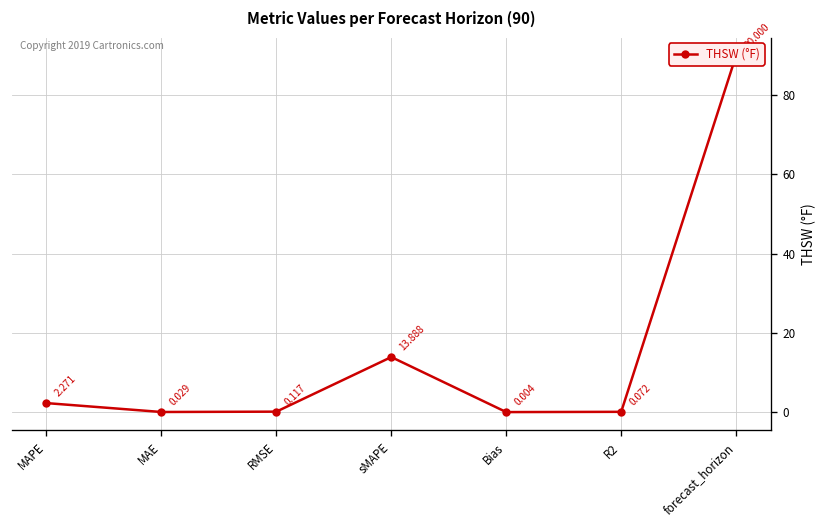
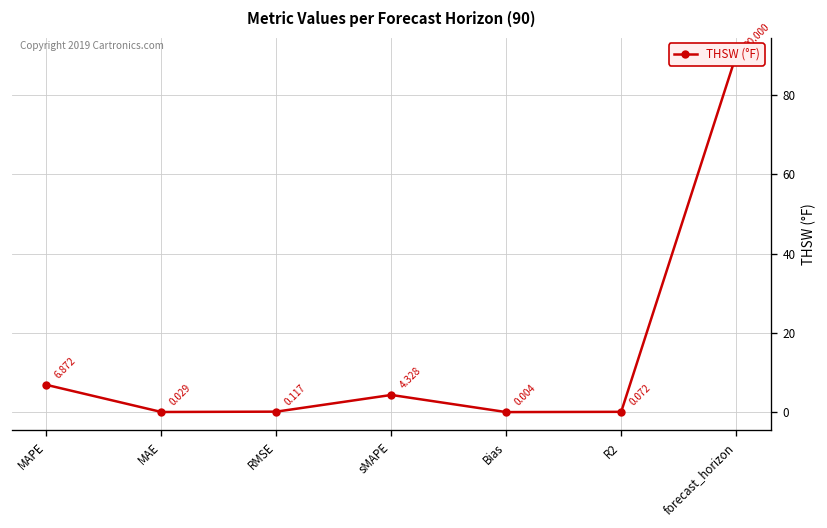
  {
-   "MAPE": 2.271,
+   "MAPE": 6.872,
    "MAE": 0.029,
    "RMSE": 0.117,
-   "sMAPE": 13.888,
+   "sMAPE": 4.328,
    "Bias": 0.004,
    "R2": 0.072
  }
